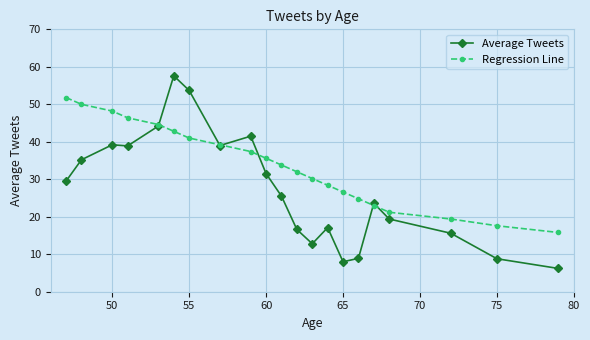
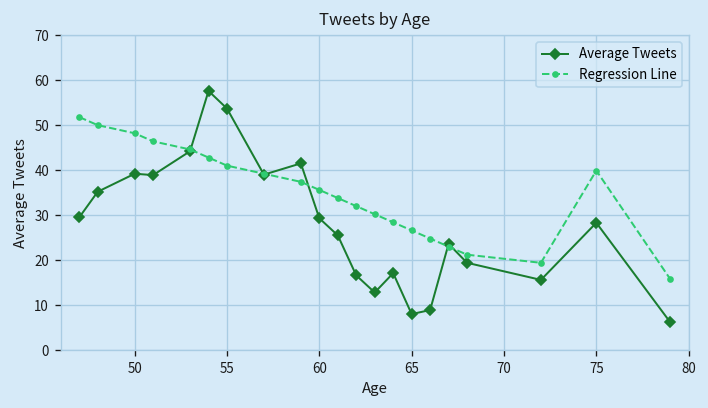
  {
    "Average Tweets": {
      "50": 39,
      "55": 54,
-     "60": 32,
+     "60": 29,
      "65": 8,
-     "75": 9
+     "75": 28
    },
    "Regression Line": {
      "50": 48,
      "55": 41,
      "60": 36,
      "65": 27,
-     "75": 18
+     "75": 40
    }
  }
